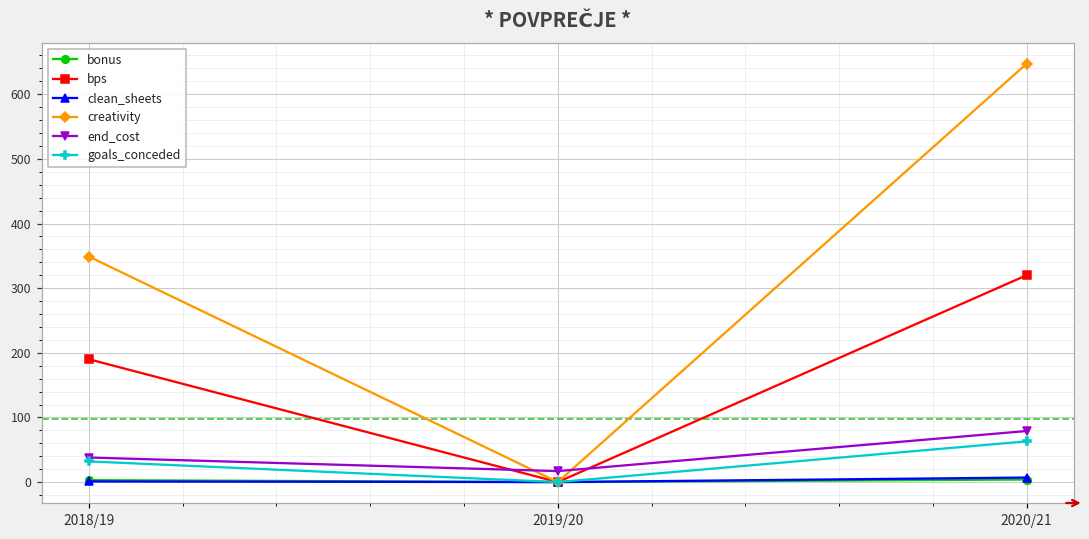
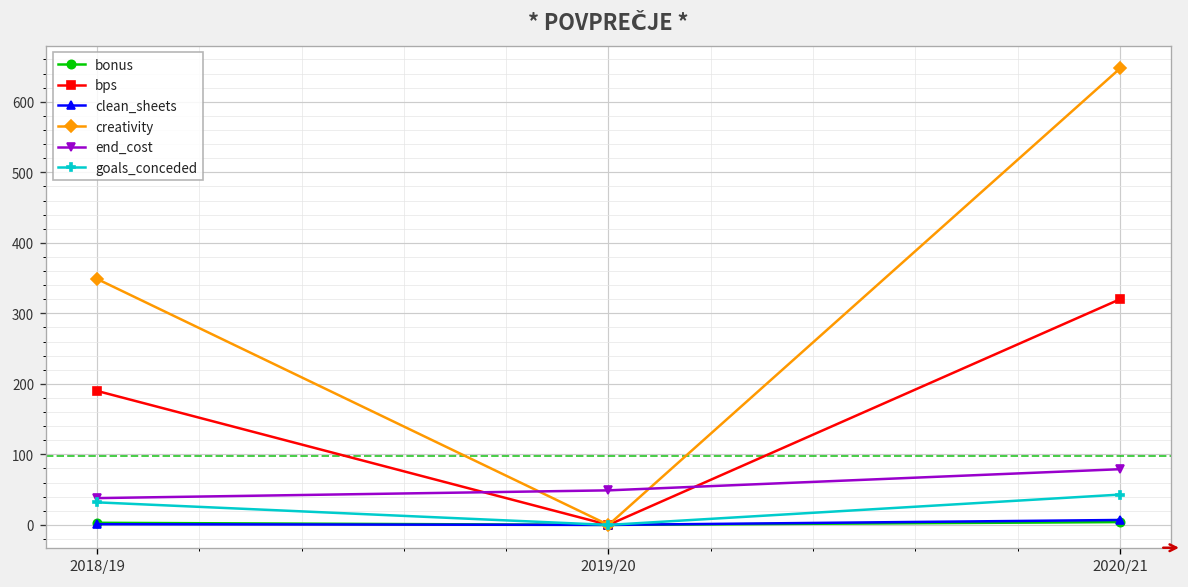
  {
    "bps": {
      "2018/19": 190,
      "2020/21": 320
    },
    "creativity": {
      "2018/19": 350,
      "2020/21": 650
    },
    "end_cost": {
      "2018/19": 40,
-     "2019/20": 20,
+     "2019/20": 50,
      "2020/21": 80
    },
    "goals_conceded": {
      "2018/19": 30,
-     "2020/21": 60
+     "2020/21": 40
    }
  }
